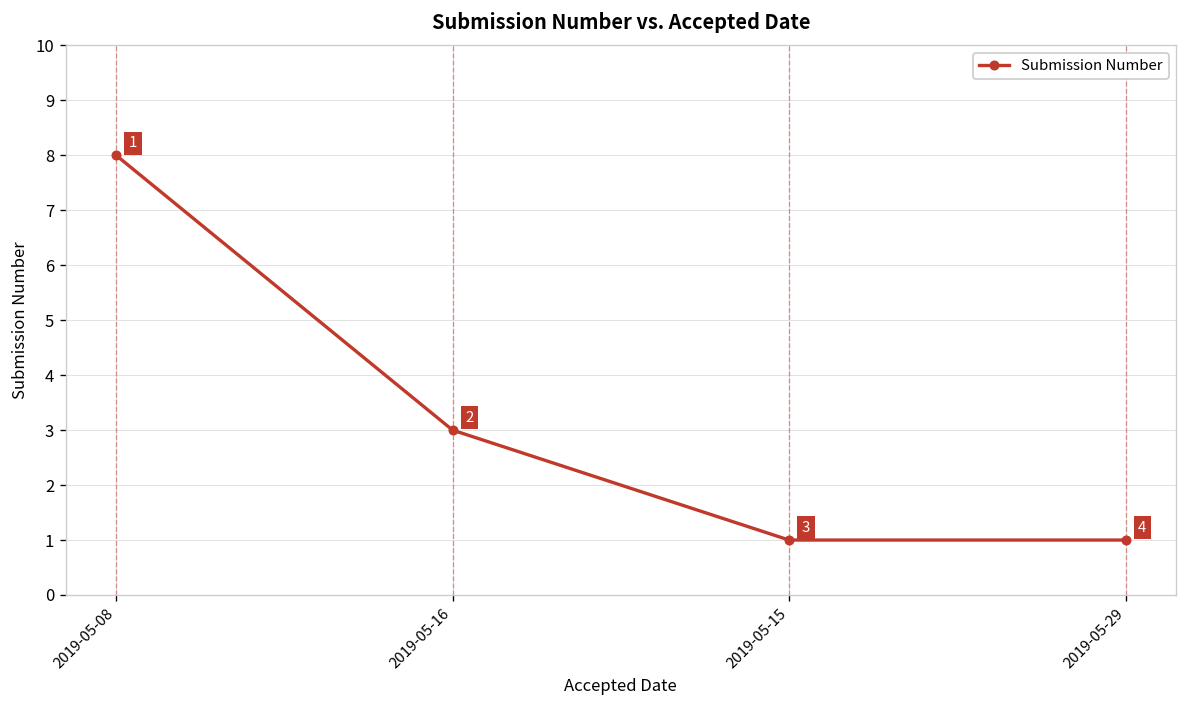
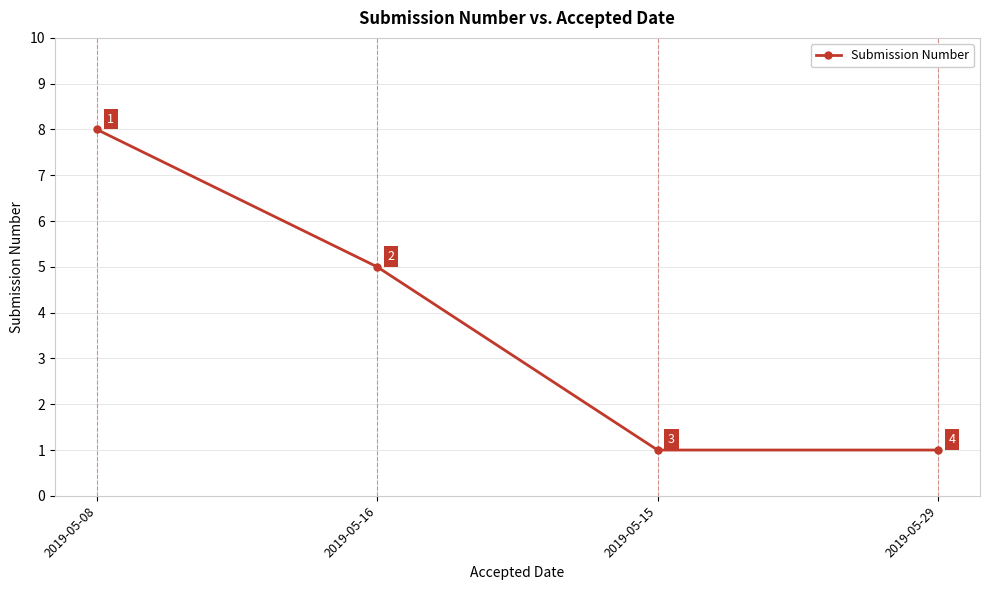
  {
-   "2019-05-16": 3
+   "2019-05-16": 5
  }
